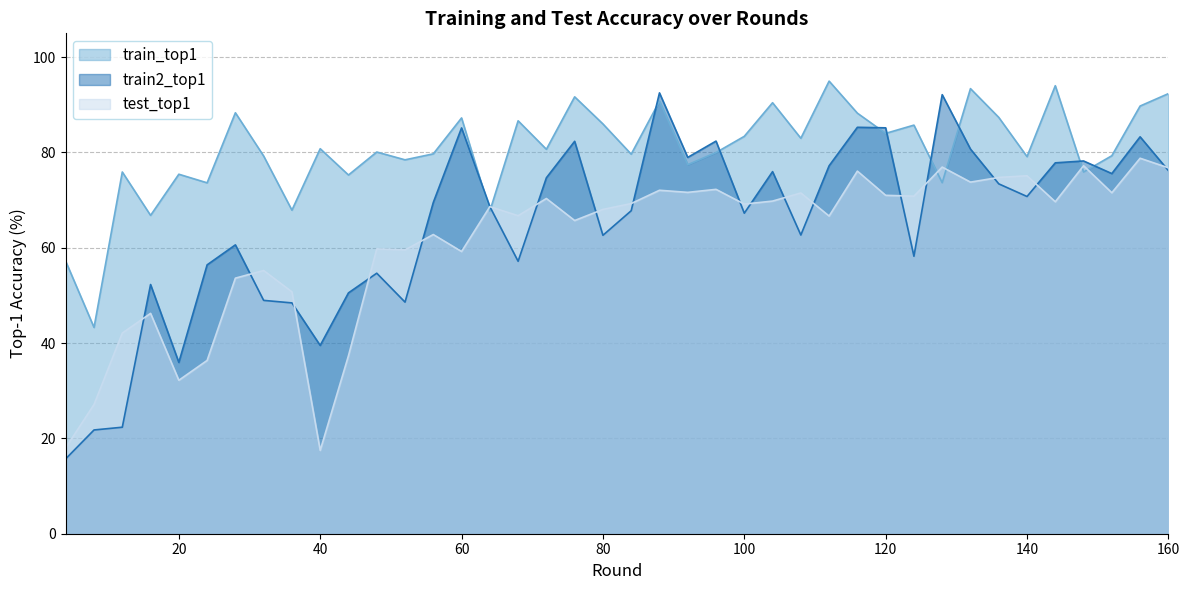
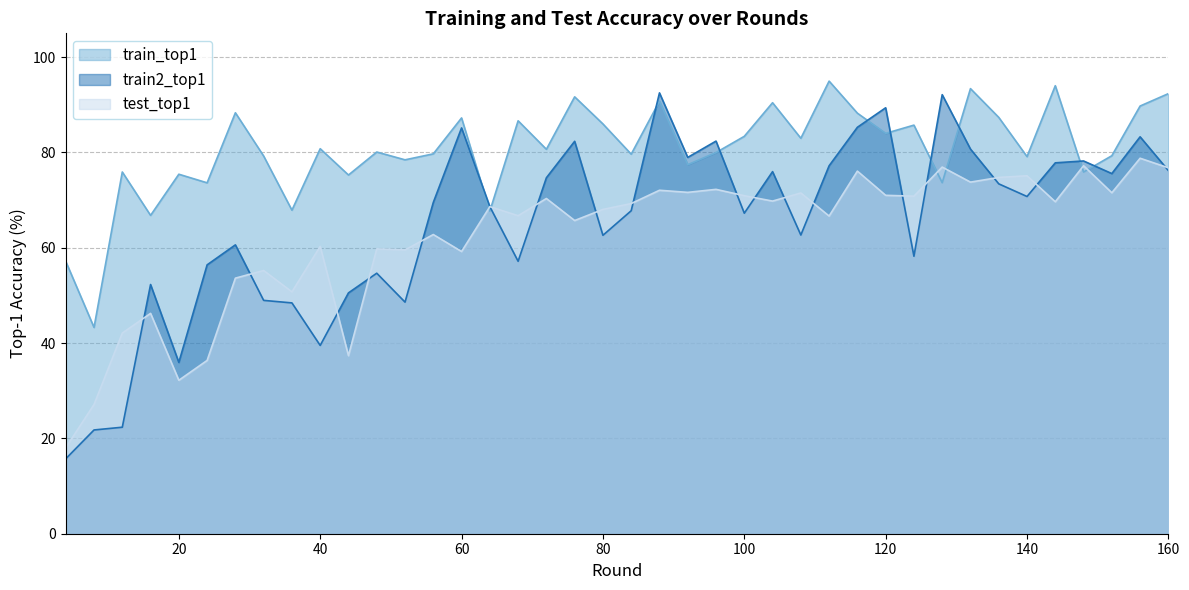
  {
    "train_top1": {
      "20": 75,
      "40": 81,
      "60": 87,
      "80": 86,
      "100": 83,
      "120": 84,
      "140": 79,
      "160": 92
    },
    "train2_top1": {
      "20": 36,
      "40": 40,
      "60": 85,
      "80": 63,
      "100": 67,
-     "120": 85,
+     "120": 89,
      "140": 71,
      "160": 76
    },
    "test_top1": {
      "20": 32,
-     "40": 17,
+     "40": 60,
      "60": 59,
      "80": 68,
-     "100": 69,
+     "100": 71,
      "120": 71,
      "140": 75,
      "160": 77
    }
  }
